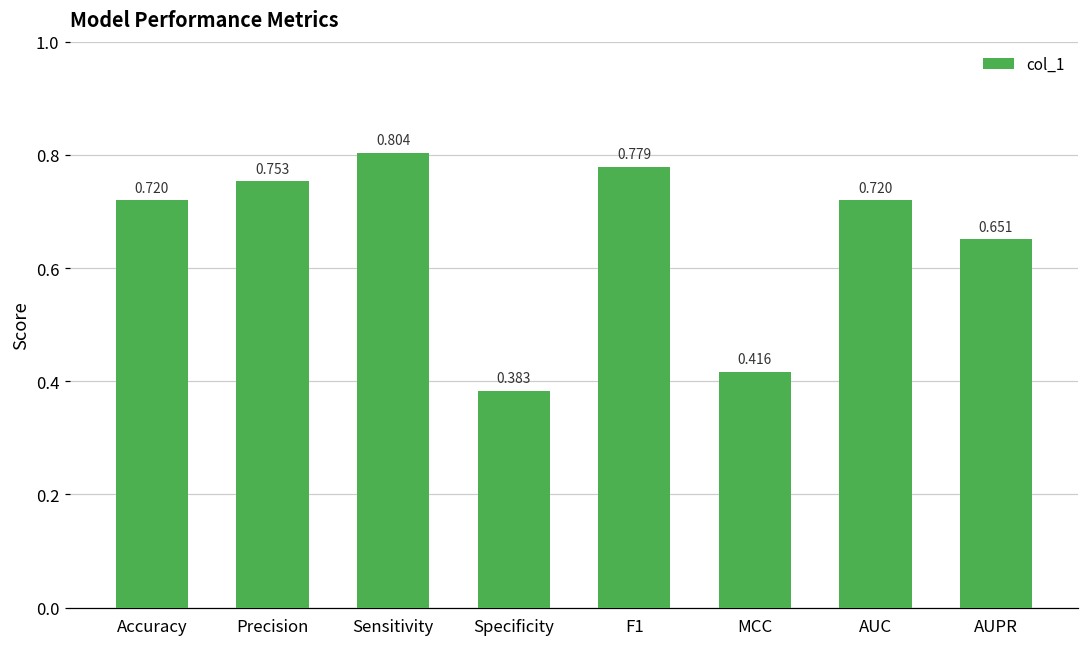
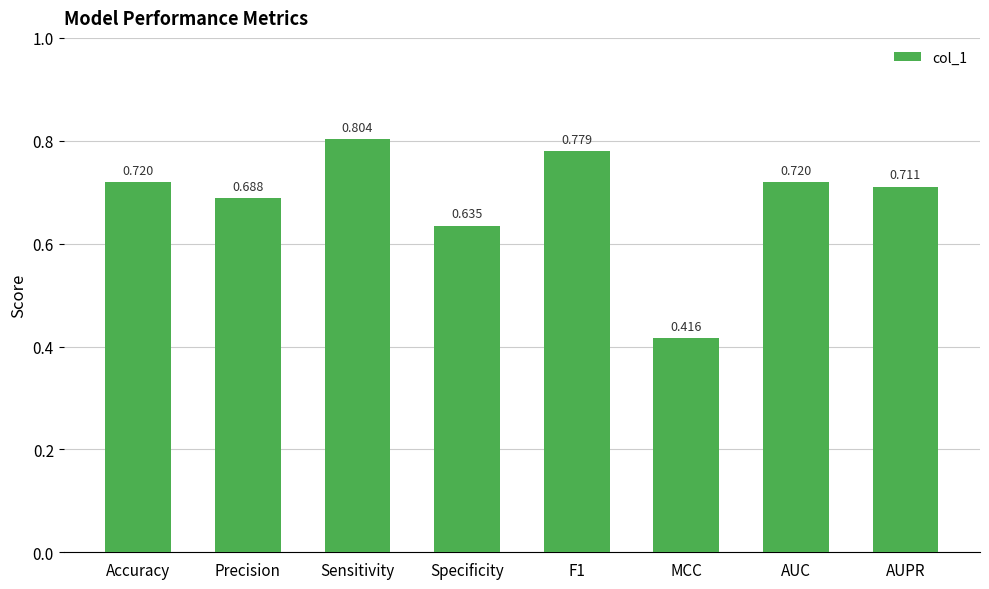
  {
    "Accuracy": 0.720,
-   "Precision": 0.753,
+   "Precision": 0.688,
    "Sensitivity": 0.804,
-   "Specificity": 0.383,
+   "Specificity": 0.635,
    "F1": 0.779,
    "MCC": 0.416,
    "AUC": 0.720,
-   "AUPR": 0.651
+   "AUPR": 0.711
  }
